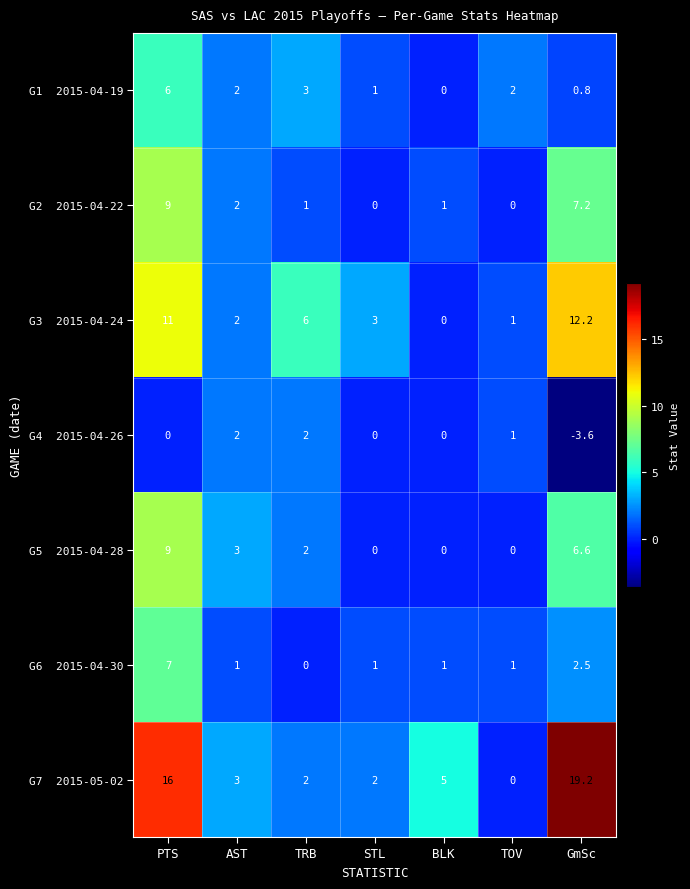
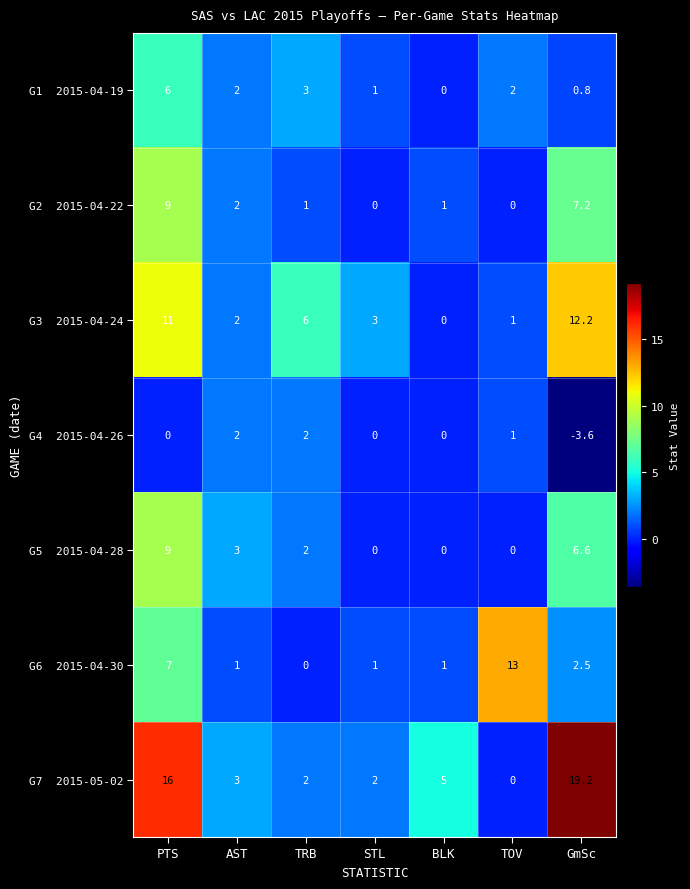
  {
    "G1 2015-04-19": {
      "PTS": 6,
      "AST": 2,
      "TRB": 3,
      "STL": 1,
      "BLK": 0,
      "TOV": 2,
      "GmSc": 0.8
    },
    "G2 2015-04-22": {
      "PTS": 9,
      "AST": 2,
      "TRB": 1,
      "STL": 0,
      "BLK": 1,
      "TOV": 0,
      "GmSc": 7.2
    },
    "G3 2015-04-24": {
      "PTS": 11,
      "AST": 2,
      "TRB": 6,
      "STL": 3,
      "BLK": 0,
      "TOV": 1,
      "GmSc": 12.2
    },
    "G4 2015-04-26": {
      "PTS": 0,
      "AST": 2,
      "TRB": 2,
      "STL": 0,
      "BLK": 0,
      "TOV": 1,
      "GmSc": -3.6
    },
    "G5 2015-04-28": {
      "PTS": 9,
      "AST": 3,
      "TRB": 2,
      "STL": 0,
      "BLK": 0,
      "TOV": 0,
      "GmSc": 6.6
    },
    "G6 2015-04-30": {
      "PTS": 7,
      "AST": 1,
      "TRB": 0,
      "STL": 1,
      "BLK": 1,
-     "TOV": 1,
+     "TOV": 13,
      "GmSc": 2.5
    },
    "G7 2015-05-02": {
      "PTS": 16,
      "AST": 3,
      "TRB": 2,
      "STL": 2,
      "BLK": 5,
      "TOV": 0,
      "GmSc": 19.2
    }
  }
